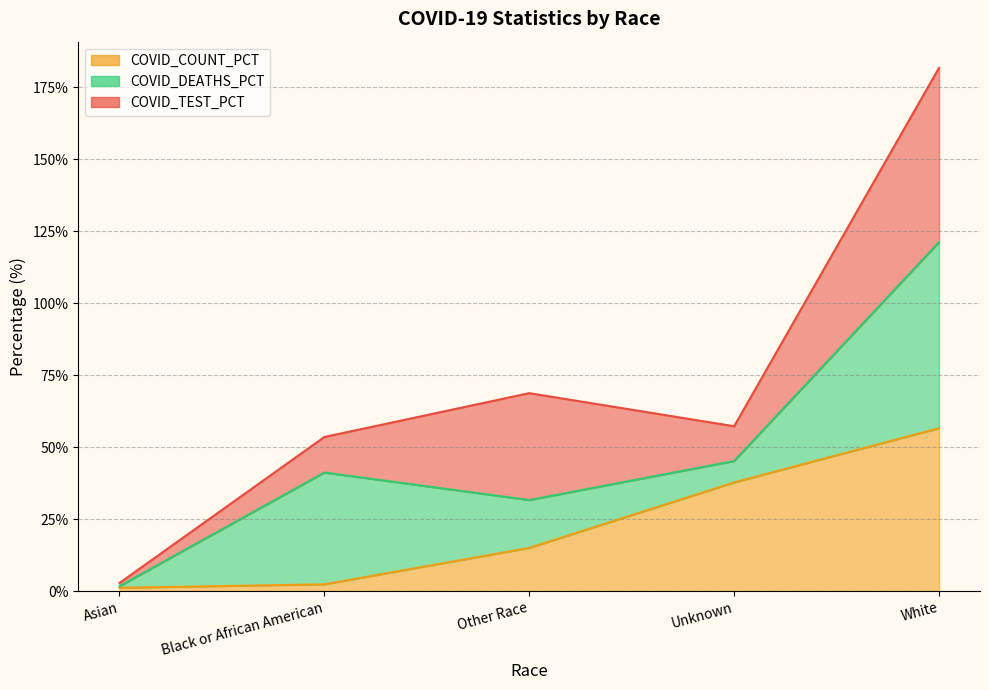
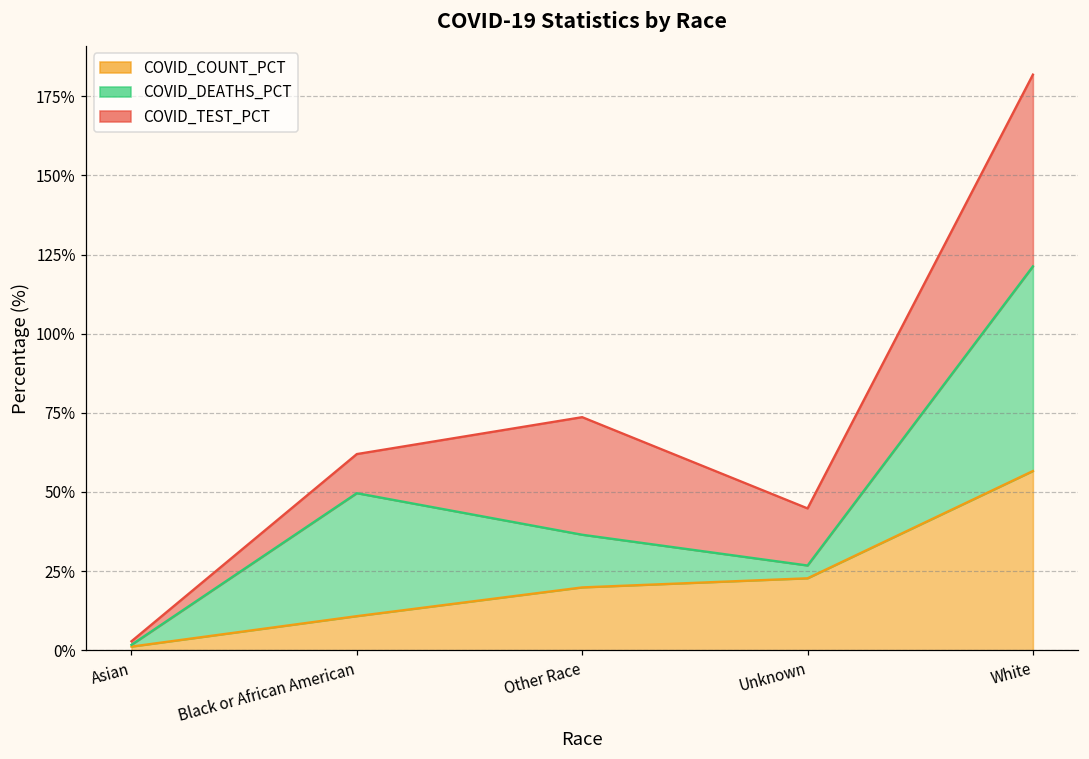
  {
    "COVID_COUNT_PCT": {
-     "Black or African American": "2%",
-     "Other Race": "15%",
-     "Unknown": "38%",
+     "Black or African American": "11%",
+     "Other Race": "20%",
+     "Unknown": "23%",
      "White": "57%"
    },
    "COVID_DEATHS_PCT": {
      "Black or African American": "39%",
      "Other Race": "17%",
-     "Unknown": "7%",
+     "Unknown": "4%",
      "White": "65%"
    },
    "COVID_TEST_PCT": {
      "Asian": "1%",
      "Black or African American": "12%",
      "Other Race": "37%",
-     "Unknown": "12%",
+     "Unknown": "18%",
      "White": "61%"
    }
  }
